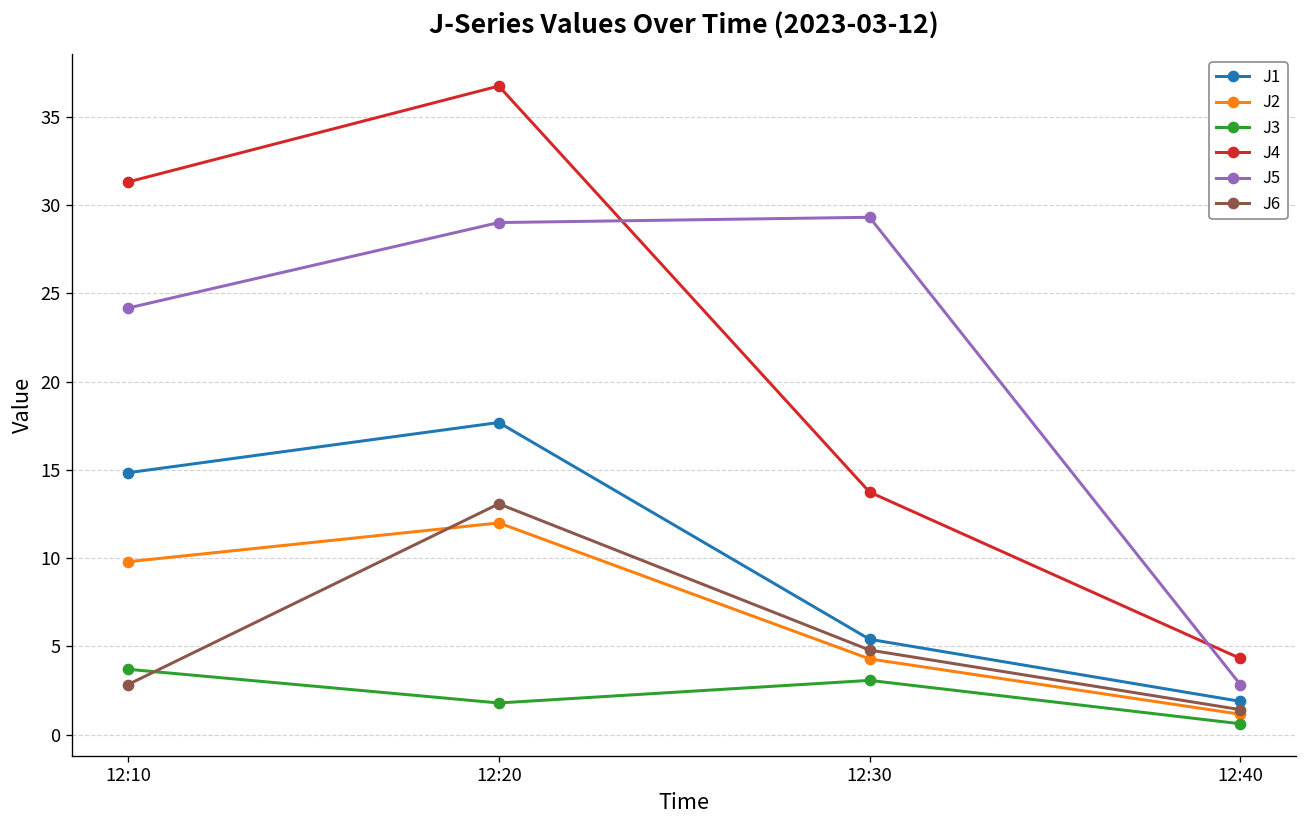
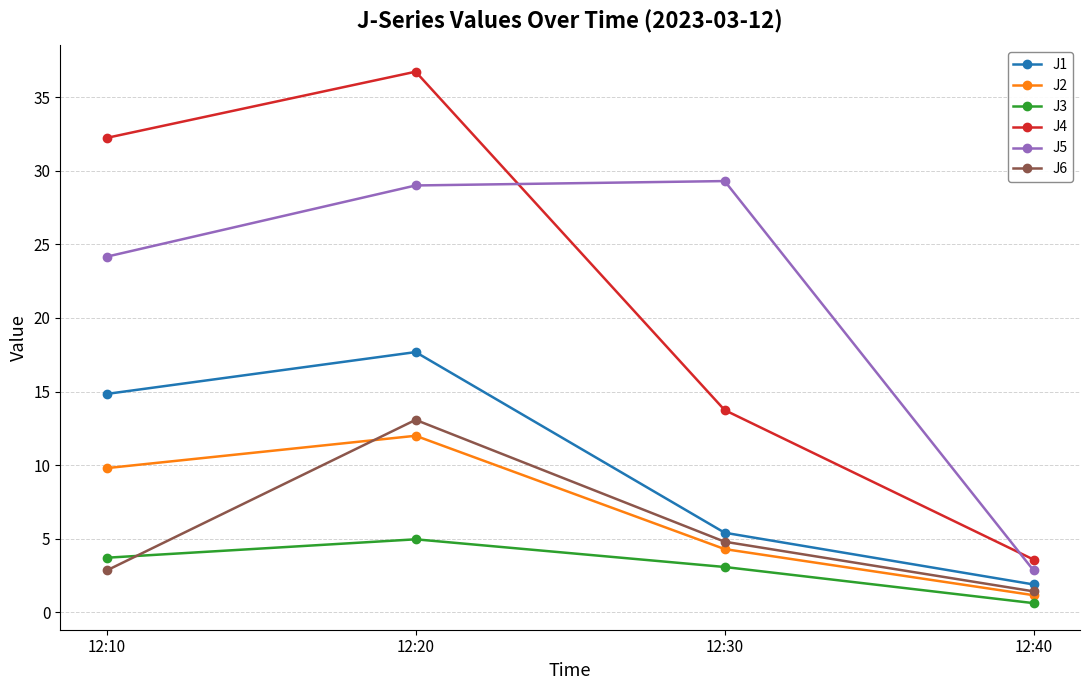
  {
    "J1": {
      "12:10": 14.8,
      "12:20": 17.7,
      "12:30": 5.4,
      "12:40": 1.9
    },
    "J2": {
      "12:10": 9.8,
      "12:20": 12.0,
      "12:30": 4.3,
      "12:40": 1.2
    },
    "J3": {
      "12:10": 3.7,
-     "12:20": 1.8,
+     "12:20": 5.0,
      "12:30": 3.1,
      "12:40": 0.6
    },
    "J4": {
-     "12:10": 31.3,
+     "12:10": 32.2,
      "12:20": 36.7,
      "12:30": 13.7,
-     "12:40": 4.3
+     "12:40": 3.6
    },
    "J5": {
      "12:10": 24.2,
      "12:20": 29.0,
      "12:30": 29.3,
      "12:40": 2.8
    },
    "J6": {
      "12:10": 2.8,
      "12:20": 13.1,
      "12:30": 4.8,
      "12:40": 1.4
    }
  }
